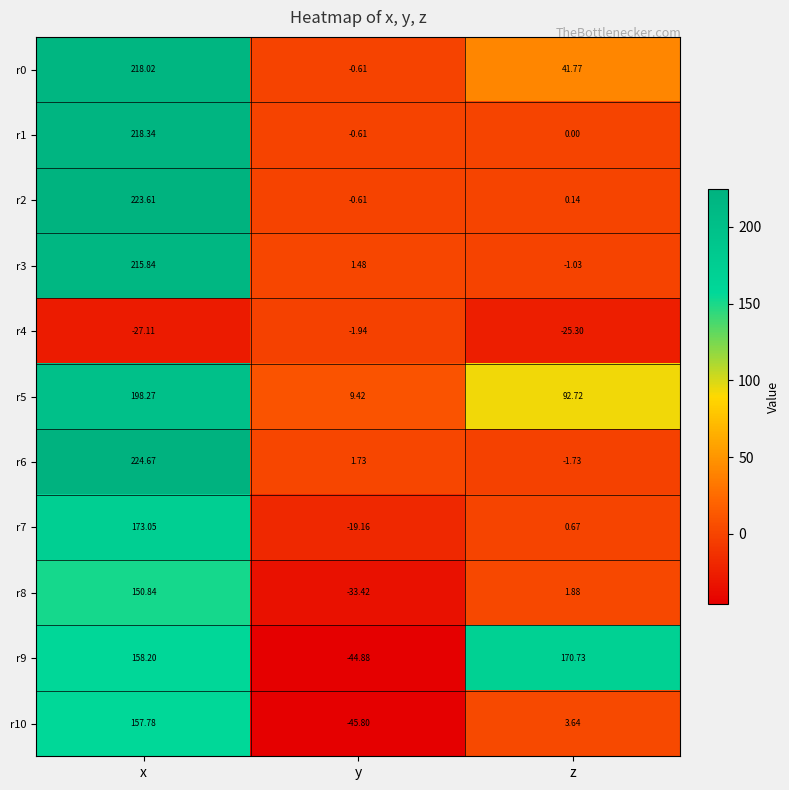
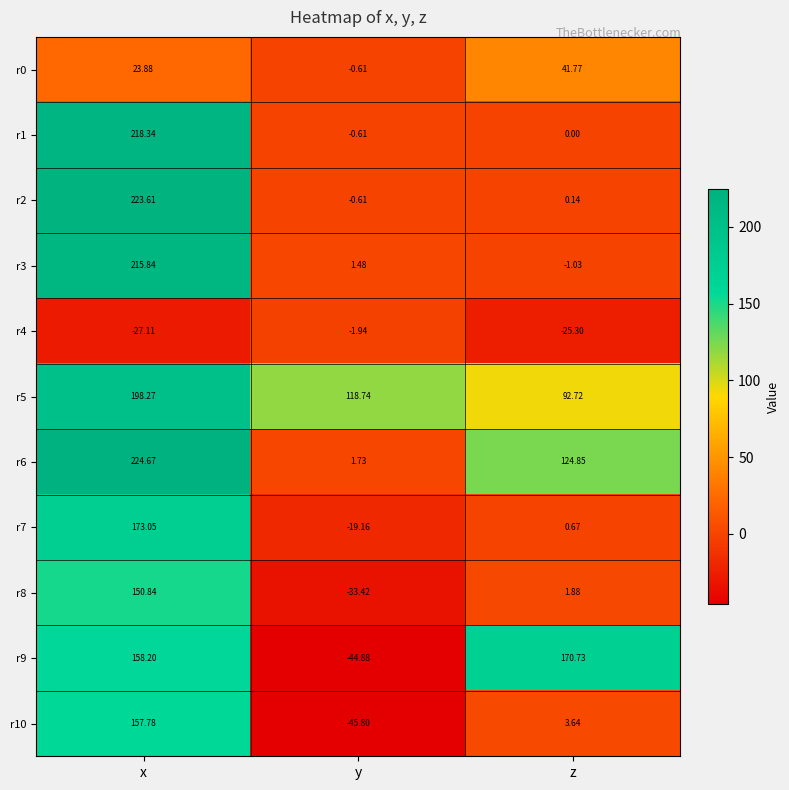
  {
    "r0": {
-     "x": 218.02,
+     "x": 23.88,
      "y": -0.61,
      "z": 41.77
    },
    "r1": {
      "x": 218.34,
      "y": -0.61,
      "z": 0.00
    },
    "r2": {
      "x": 223.61,
      "y": -0.61,
      "z": 0.14
    },
    "r3": {
      "x": 215.84,
      "y": 1.48,
      "z": -1.03
    },
    "r4": {
      "x": -27.11,
      "y": -1.94,
      "z": -25.30
    },
    "r5": {
      "x": 198.27,
-     "y": 9.42,
+     "y": 118.74,
      "z": 92.72
    },
    "r6": {
      "x": 224.67,
      "y": 1.73,
-     "z": -1.73
+     "z": 124.85
    },
    "r7": {
      "x": 173.05,
      "y": -19.16,
      "z": 0.67
    },
    "r8": {
      "x": 150.84,
      "y": -33.42,
      "z": 1.88
    },
    "r9": {
      "x": 158.20,
      "y": -44.88,
      "z": 170.73
    },
    "r10": {
      "x": 157.78,
      "y": -45.80,
      "z": 3.64
    }
  }
